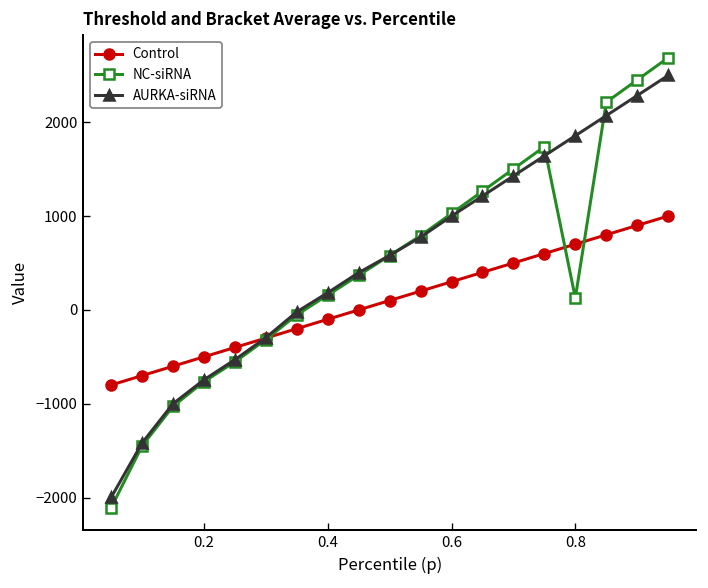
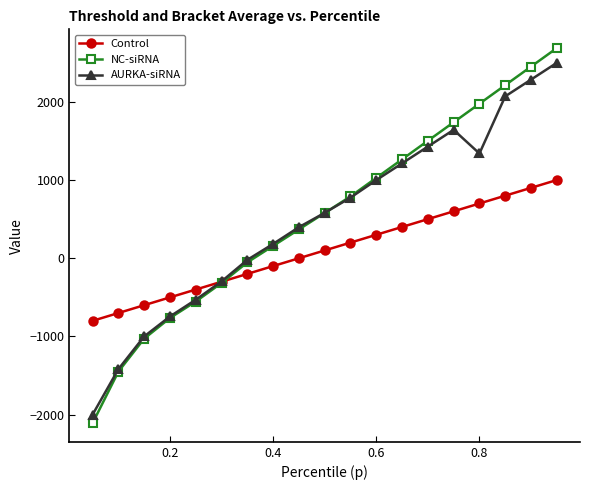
  {
    "Control": {
      "0.2": -500,
      "0.4": -100,
      "0.6": 300,
      "0.8": 700
    },
    "NC-siRNA": {
-     "0.8": 100
+     "0.8": 2000
    },
    "AURKA-siRNA": {
-     "0.8": 1900
+     "0.8": 1300
    }
  }
